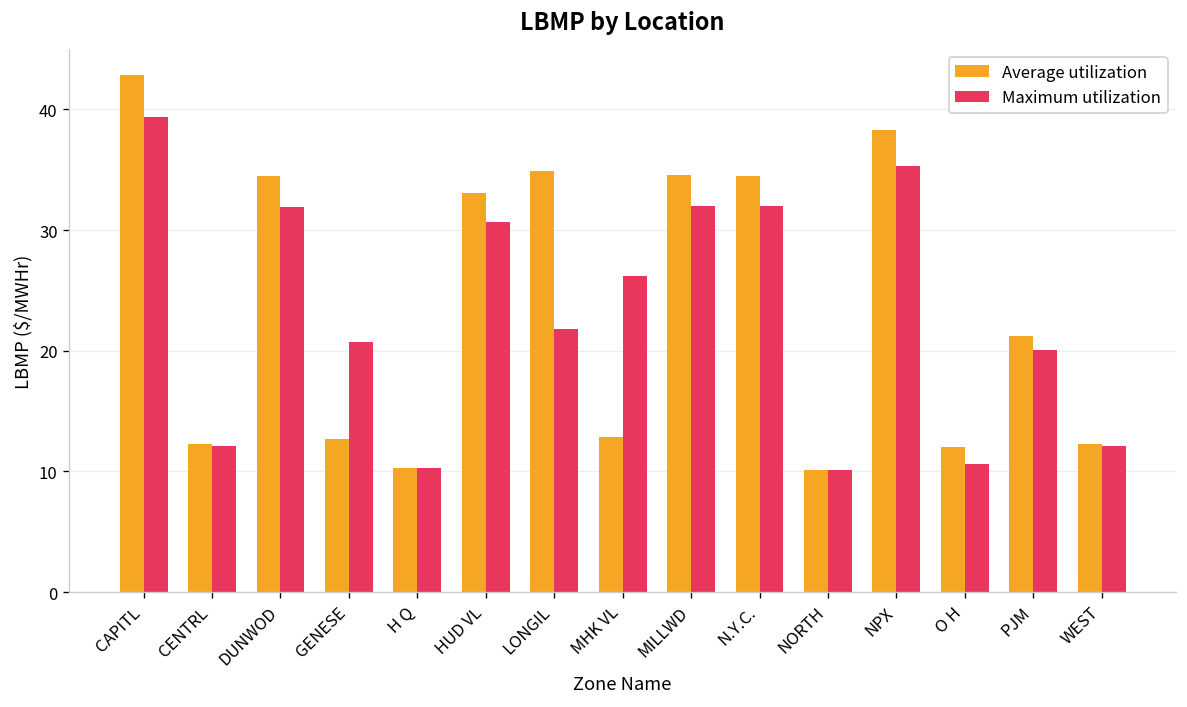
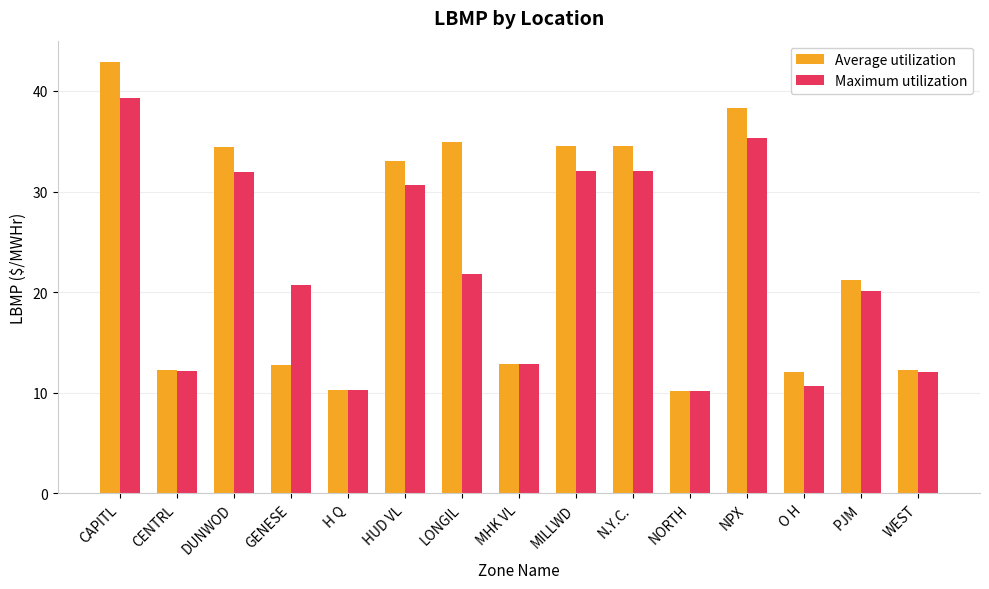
  {
    "Average utilization": {
      "CAPITL": 42.9,
      "CENTRL": 12.3,
      "DUNWOD": 34.4,
      "GENESE": 12.7,
      "H Q": 10.3,
      "HUD VL": 33.0,
      "LONGIL": 34.9,
      "MHK VL": 12.8,
      "MILLWD": 34.6,
      "N.Y.C.": 34.5,
      "NORTH": 10.2,
      "NPX": 38.3,
      "O H": 12.0,
      "PJM": 21.2,
      "WEST": 12.2
    },
    "Maximum utilization": {
      "CAPITL": 39.4,
      "CENTRL": 12.1,
      "DUNWOD": 31.9,
      "GENESE": 20.7,
      "H Q": 10.3,
      "HUD VL": 30.7,
      "LONGIL": 21.8,
-     "MHK VL": 26.2,
+     "MHK VL": 12.8,
      "MILLWD": 32.0,
      "N.Y.C.": 32.0,
      "NORTH": 10.1,
      "NPX": 35.3,
      "O H": 10.6,
      "PJM": 20.1,
      "WEST": 12.1
    }
  }
